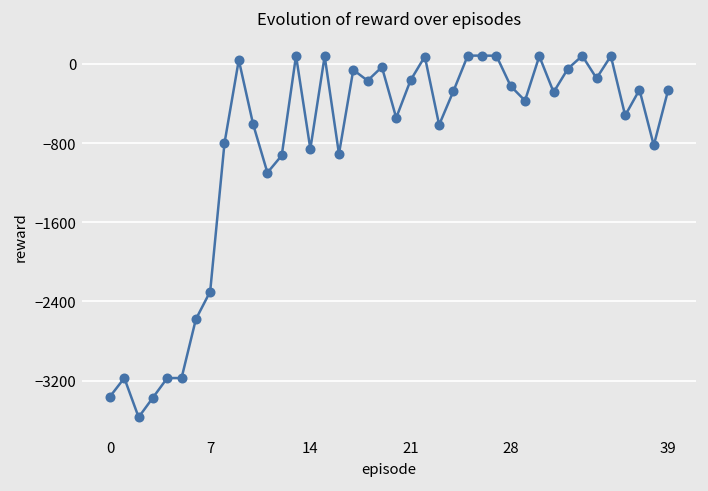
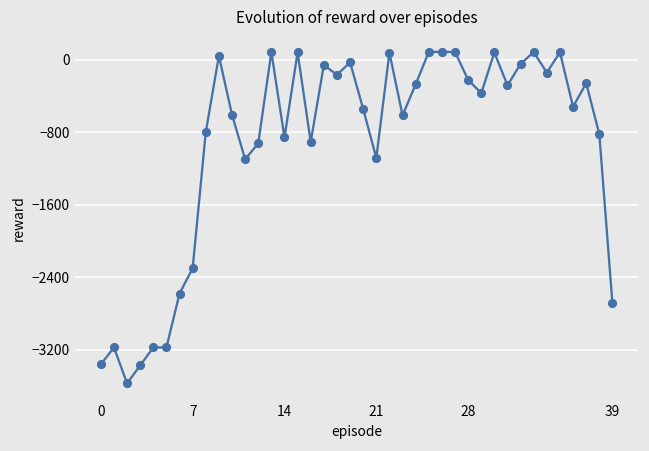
  {
    "0": -3400,
    "7": -2300,
    "14": -900,
-   "21": -200,
+   "21": -1100,
    "28": -200,
-   "39": -300
+   "39": -2700
  }
